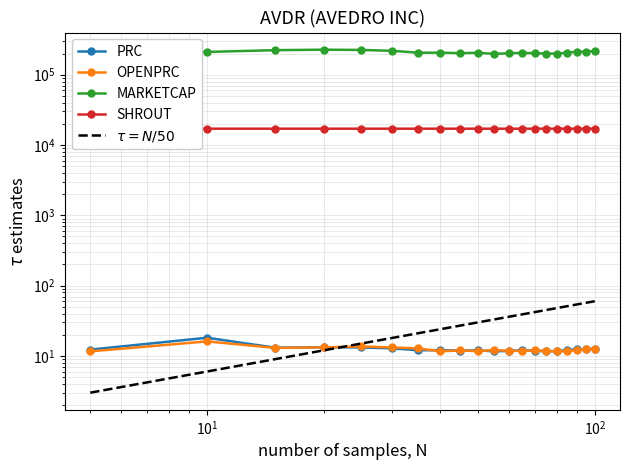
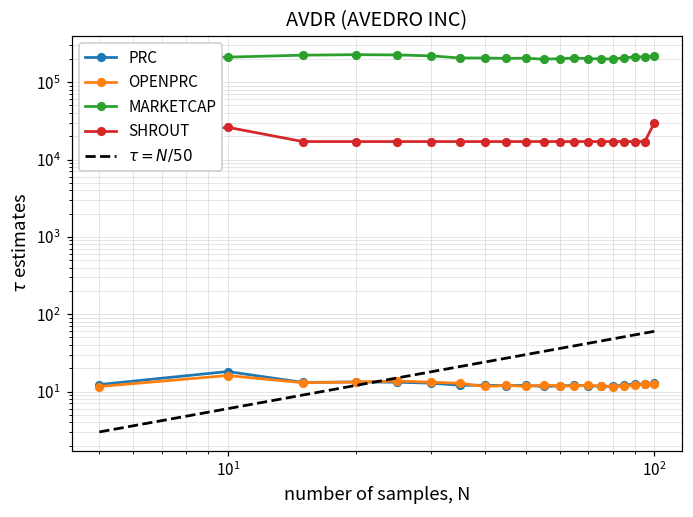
  {
    "PRC": {
      "10^1": 18
    },
    "OPENPRC": {
      "10^1": 16
    },
    "MARKETCAP": {
      "10^1": 210000,
      "10^2": 220000
    },
    "SHROUT": {
-     "10^1": 17000,
-     "10^2": 17000
+     "10^1": 26000,
+     "10^2": 30000
    }
  }
